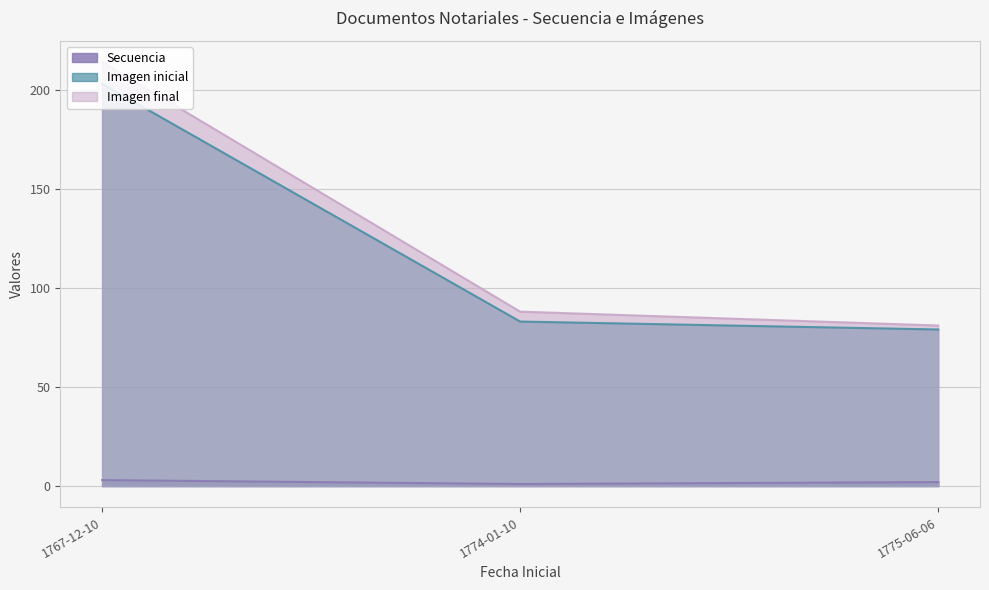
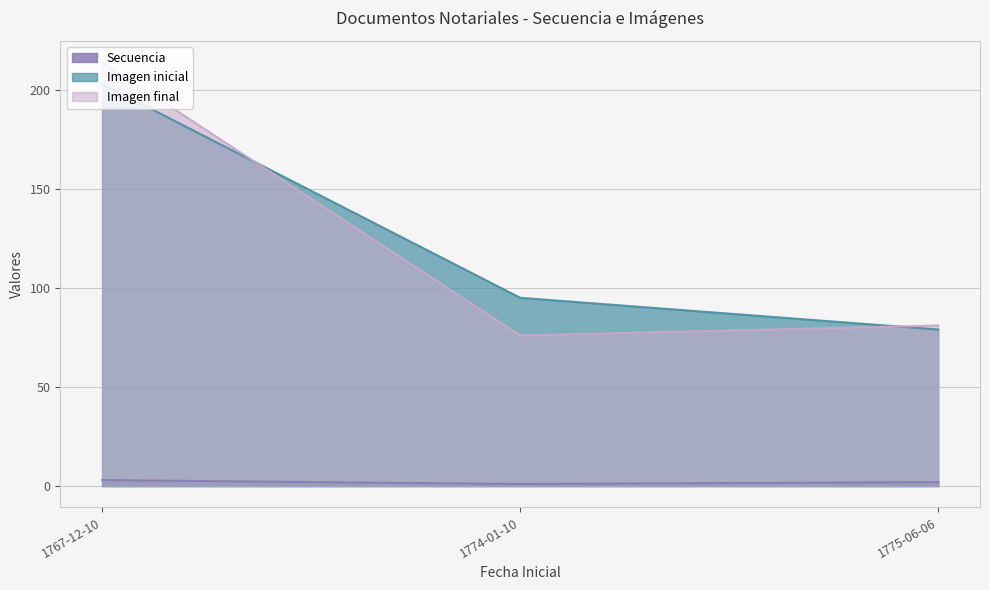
  {
    "Secuencia": {
      "1767-12-10": 3,
      "1774-01-10": 1,
      "1775-06-06": 2
    },
    "Imagen inicial": {
-     "1774-01-10": 83,
+     "1774-01-10": 95,
      "1775-06-06": 79
    },
    "Imagen final": {
-     "1774-01-10": 88,
+     "1774-01-10": 76,
      "1775-06-06": 81
    }
  }
